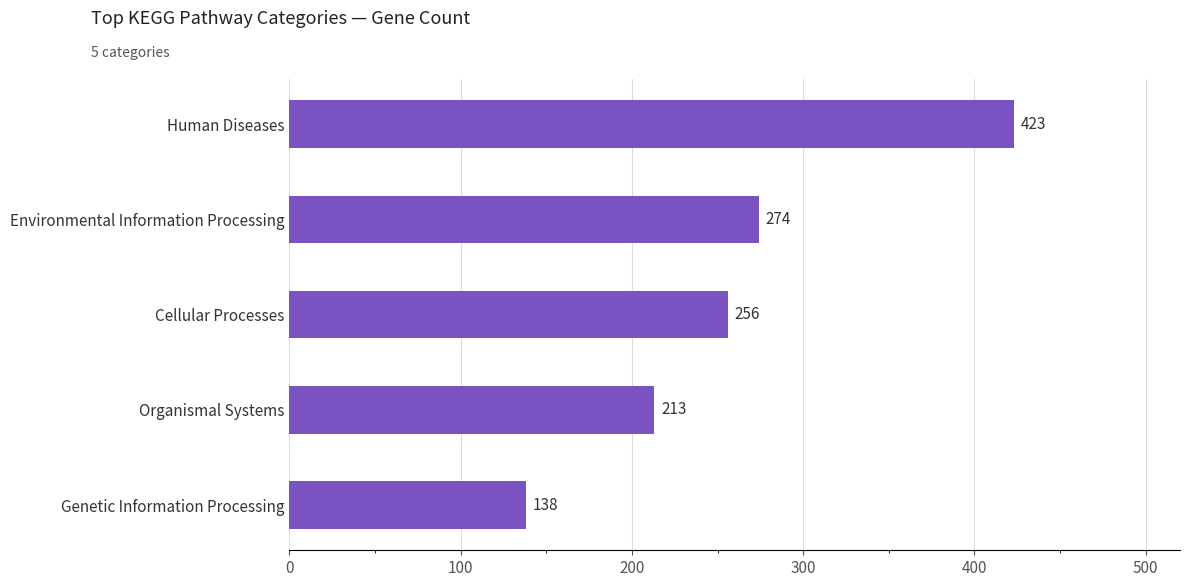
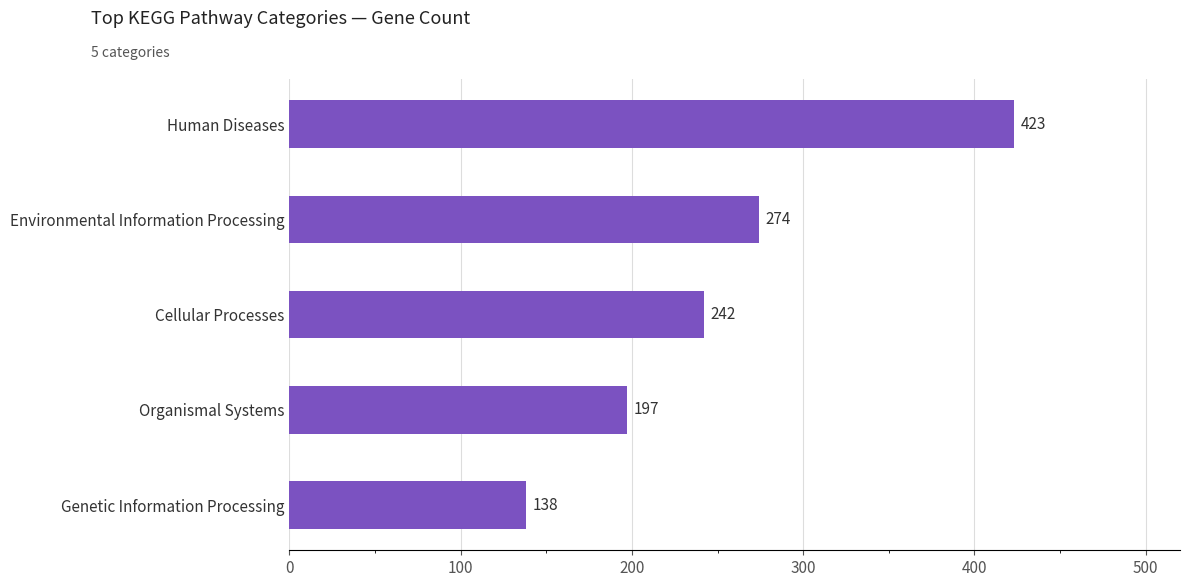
  {
    "Human Diseases": 423,
    "Environmental Information Processing": 274,
-   "Cellular Processes": 256,
-   "Organismal Systems": 213,
+   "Cellular Processes": 242,
+   "Organismal Systems": 197,
    "Genetic Information Processing": 138
  }
